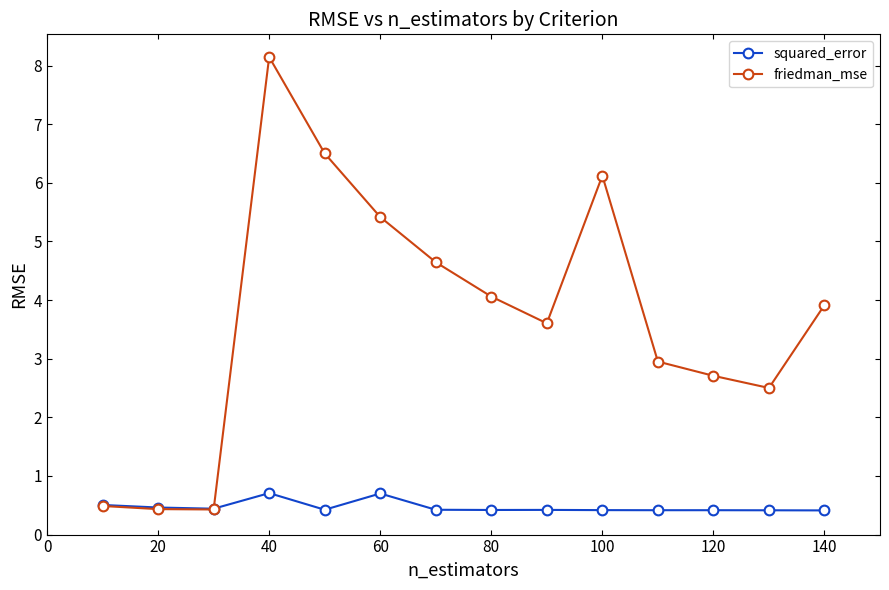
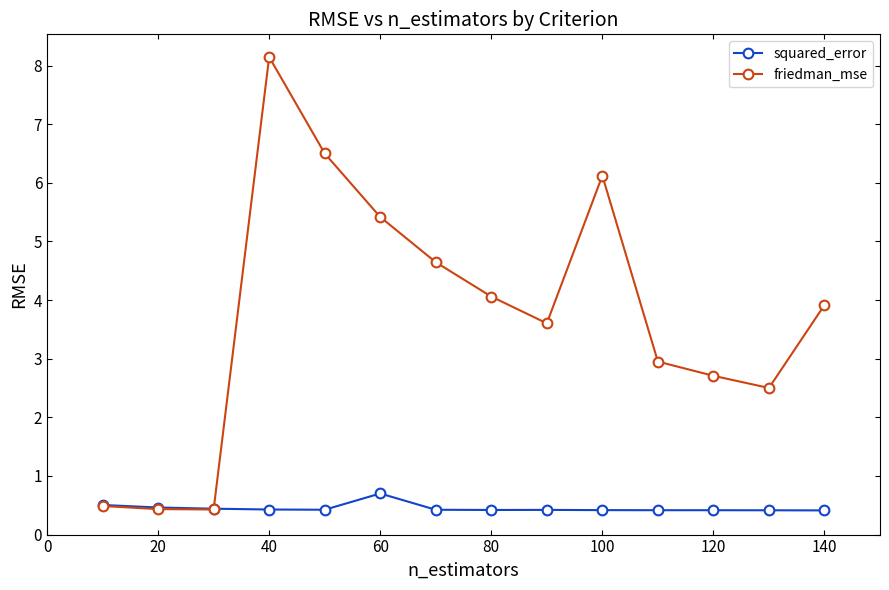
  {
    "squared_error": {
-     "40": 0.7,
+     "40": 0.4,
      "60": 0.7,
      "80": 0.4,
      "100": 0.4,
      "120": 0.4,
      "140": 0.4
    },
    "friedman_mse": {
      "40": 8.1,
      "60": 5.4,
      "80": 4.1,
      "100": 6.1,
      "120": 2.7,
      "140": 3.9
    }
  }
